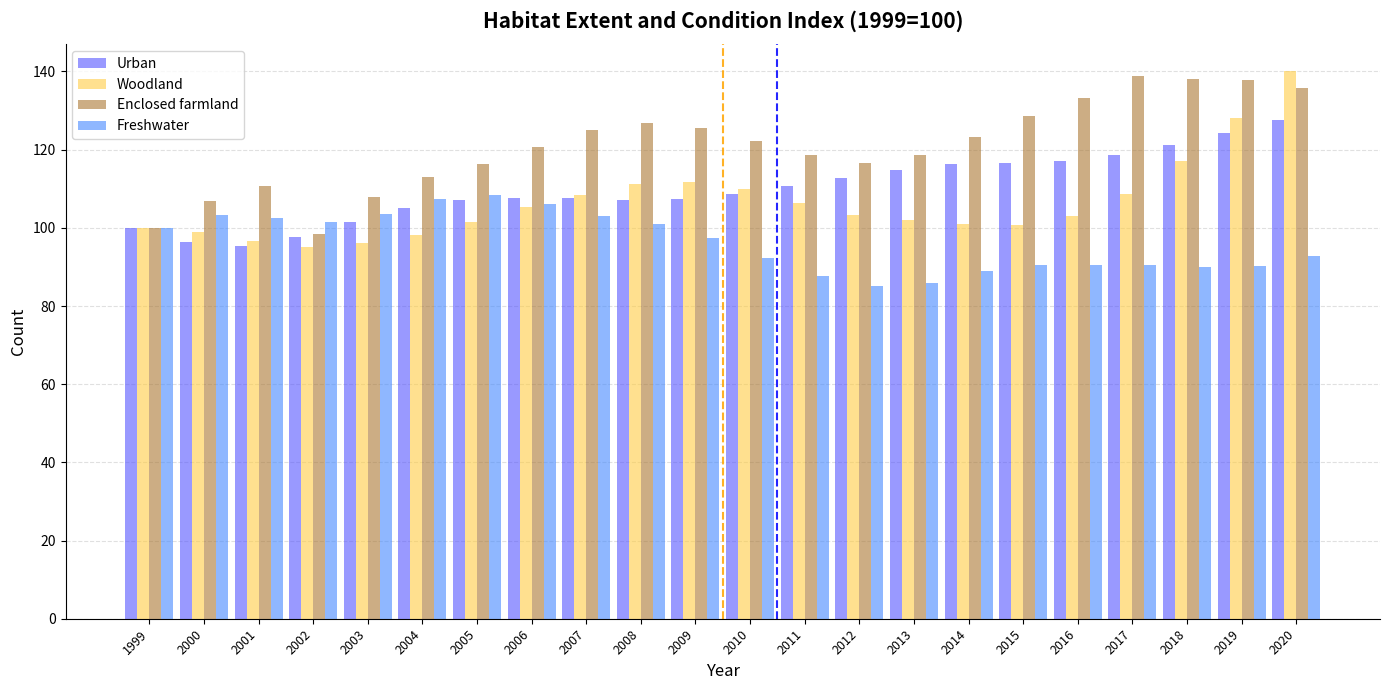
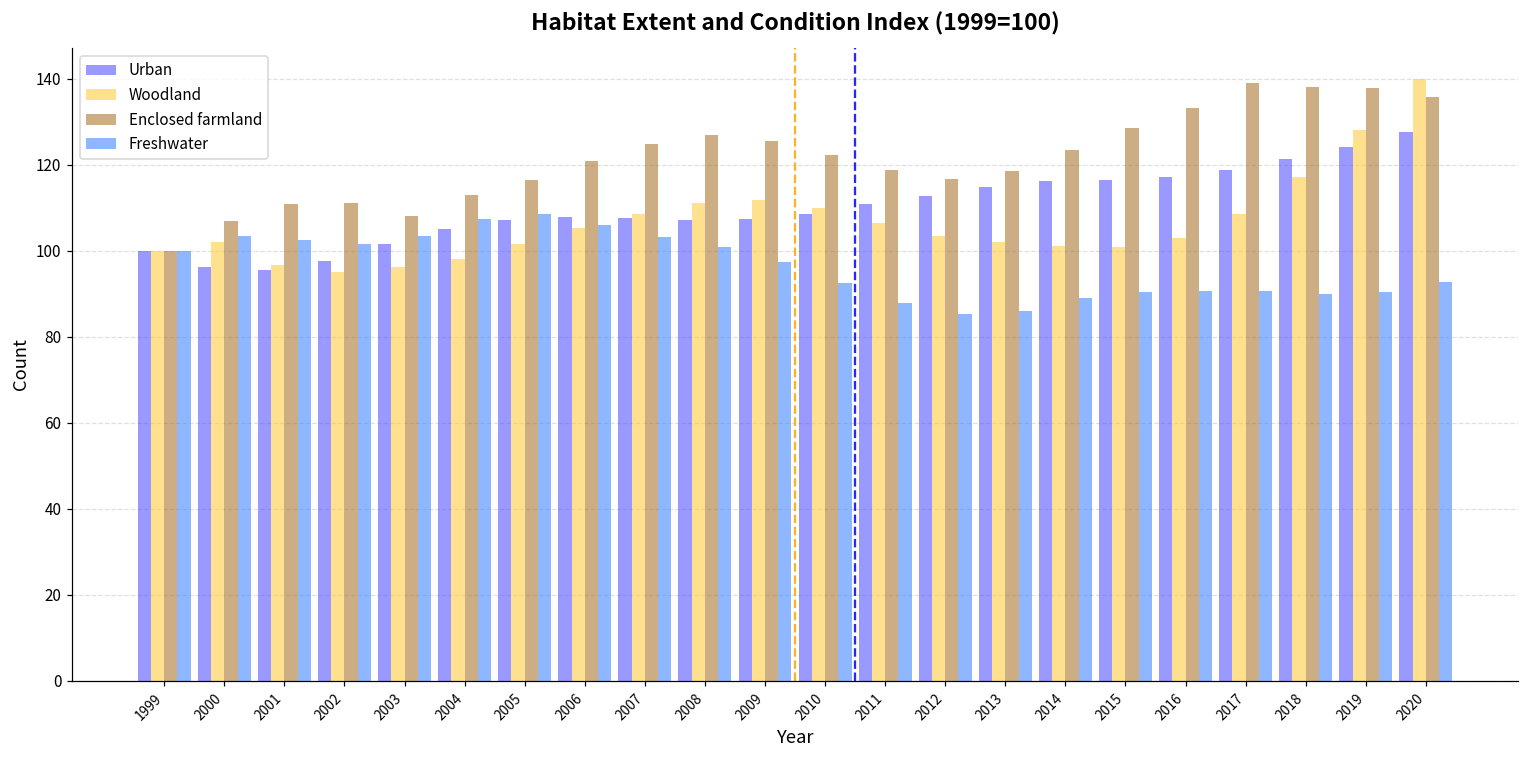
  {
    "Woodland": {
      "1999": 100,
-     "2000": 99,
+     "2000": 102,
      "2001": 97,
      "2002": 95,
      "2003": 96,
      "2004": 98,
      "2005": 102,
      "2006": 105,
      "2007": 108,
      "2008": 111,
      "2009": 112,
      "2010": 110,
      "2011": 106,
      "2012": 103,
      "2013": 102,
      "2014": 101,
      "2015": 101,
      "2016": 103,
      "2017": 109,
      "2018": 117,
      "2019": 128,
      "2020": 140
    },
    "Enclosed farmland": {
      "1999": 100,
      "2000": 107,
      "2001": 111,
-     "2002": 98,
+     "2002": 111,
      "2003": 108,
      "2004": 113,
      "2005": 116,
      "2006": 121,
      "2007": 125,
      "2008": 127,
      "2009": 126,
      "2010": 122,
      "2011": 119,
      "2012": 117,
      "2013": 119,
      "2014": 123,
      "2015": 129,
      "2016": 133,
      "2017": 139,
      "2018": 138,
      "2019": 138,
      "2020": 136
    }
  }
